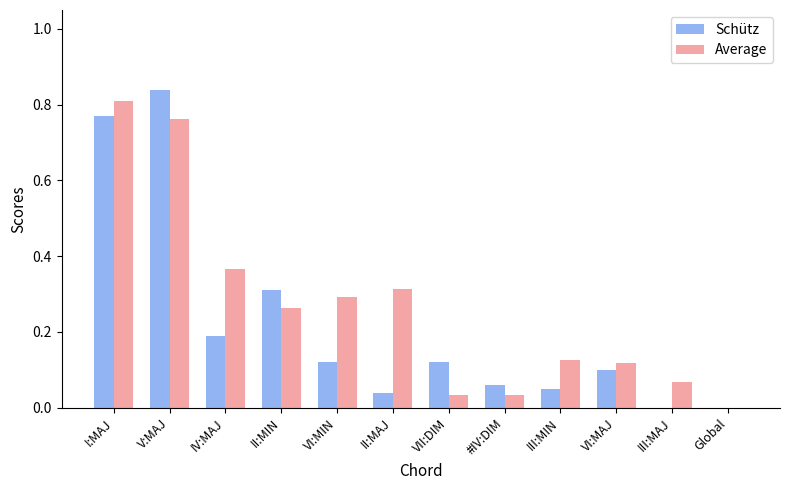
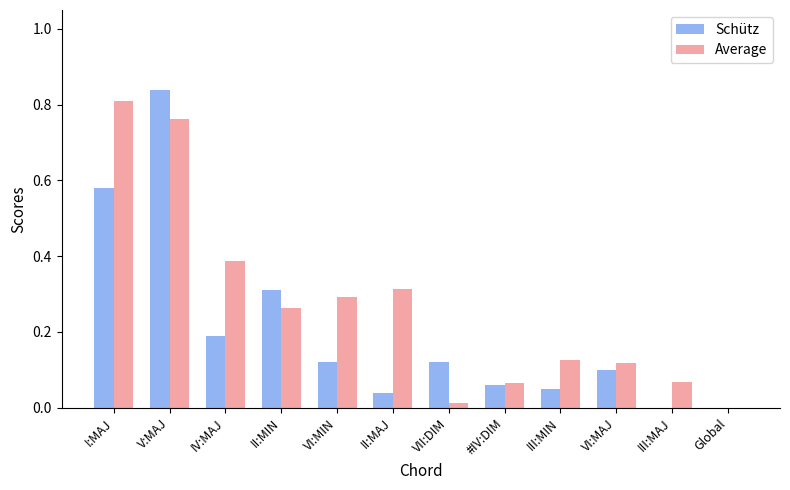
  {
    "Schütz": {
-     "I:MAJ": 0.77,
+     "I:MAJ": 0.58,
      "V:MAJ": 0.84,
      "IV:MAJ": 0.19,
      "II:MIN": 0.31,
      "VI:MIN": 0.12,
      "II:MAJ": 0.04,
      "VII:DIM": 0.12,
      "#IV:DIM": 0.06,
      "III:MIN": 0.05,
      "VI:MAJ": 0.10,
      "III:MAJ": 0.00,
      "Global": 0.00
    },
    "Average": {
      "I:MAJ": 0.81,
      "V:MAJ": 0.76,
-     "IV:MAJ": 0.36,
+     "IV:MAJ": 0.39,
      "II:MIN": 0.26,
      "VI:MIN": 0.29,
      "II:MAJ": 0.31,
-     "VII:DIM": 0.03,
-     "#IV:DIM": 0.03,
+     "VII:DIM": 0.01,
+     "#IV:DIM": 0.06,
      "III:MIN": 0.13,
      "VI:MAJ": 0.12,
      "III:MAJ": 0.07,
      "Global": 0.00
    }
  }
